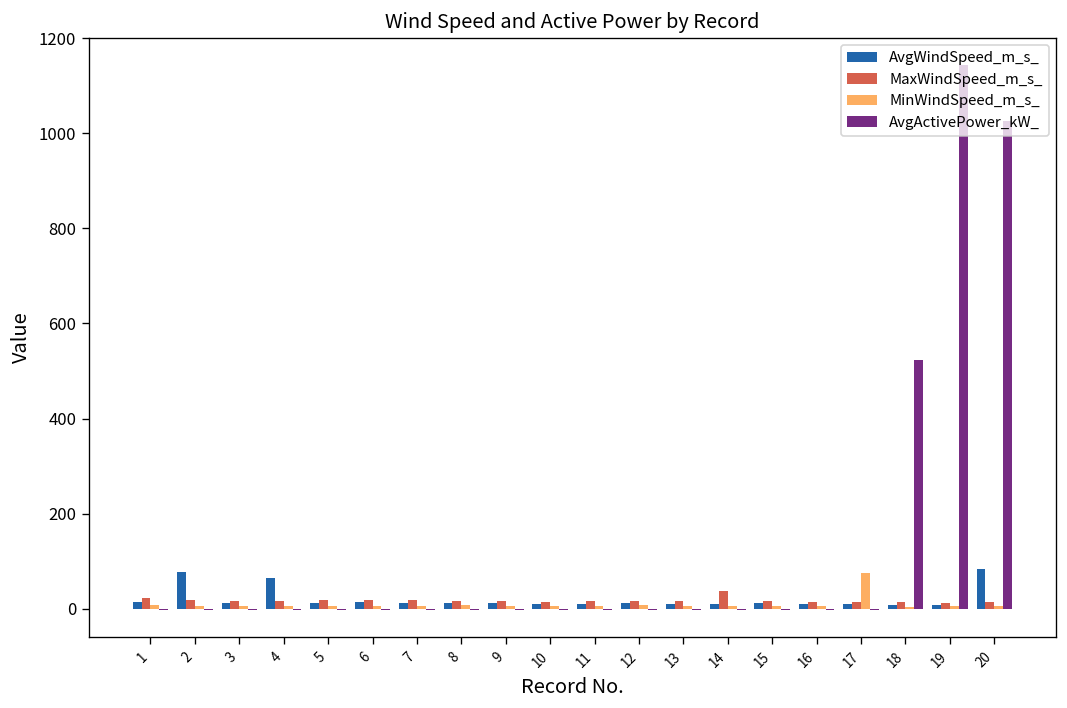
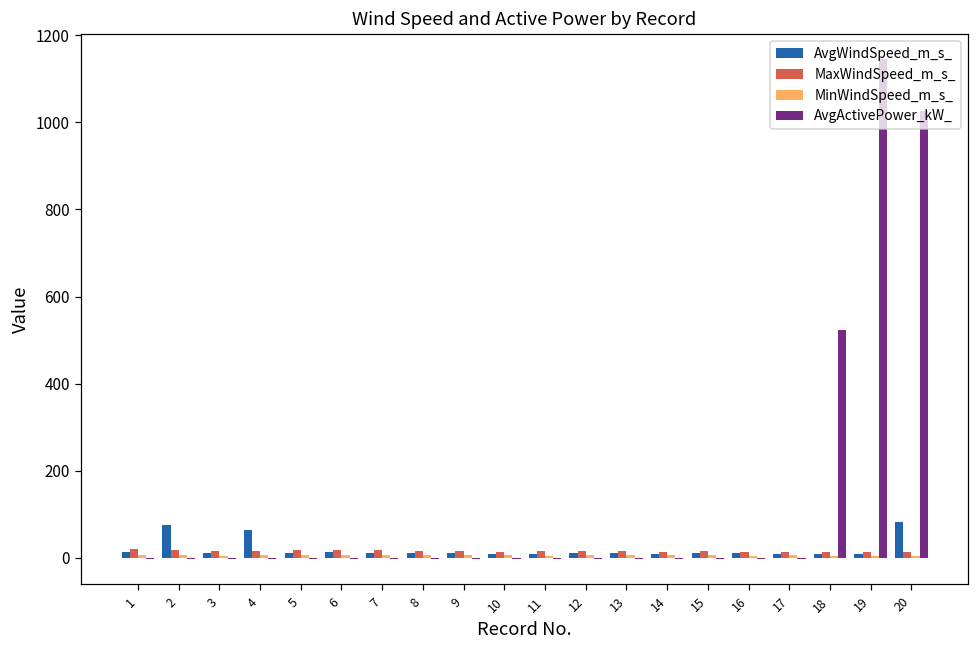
  {
    "AvgWindSpeed_m_s_": {
      "1": 10,
      "2": 80,
      "3": 10,
      "4": 60,
      "5": 10,
      "6": 10,
      "7": 10,
      "8": 10,
      "9": 10,
      "10": 10,
      "11": 10,
      "12": 10,
      "13": 10,
      "14": 10,
      "15": 10,
      "16": 10,
      "17": 10,
      "18": 10,
      "19": 10,
      "20": 80
    },
    "MaxWindSpeed_m_s_": {
      "1": 20,
      "2": 20,
      "3": 20,
      "4": 20,
      "5": 20,
      "6": 20,
      "7": 20,
      "8": 20,
      "9": 20,
      "10": 10,
      "11": 20,
      "12": 20,
      "13": 20,
-     "14": 40,
+     "14": 10,
      "15": 20,
      "16": 10,
      "17": 10,
      "18": 10,
      "19": 10,
      "20": 10
    },
    "MinWindSpeed_m_s_": {
      "1": 10,
      "7": 10,
      "8": 10,
      "12": 10,
-     "17": 80
+     "17": 10
    },
    "AvgActivePower_kW_": {
      "18": 520
    }
  }
